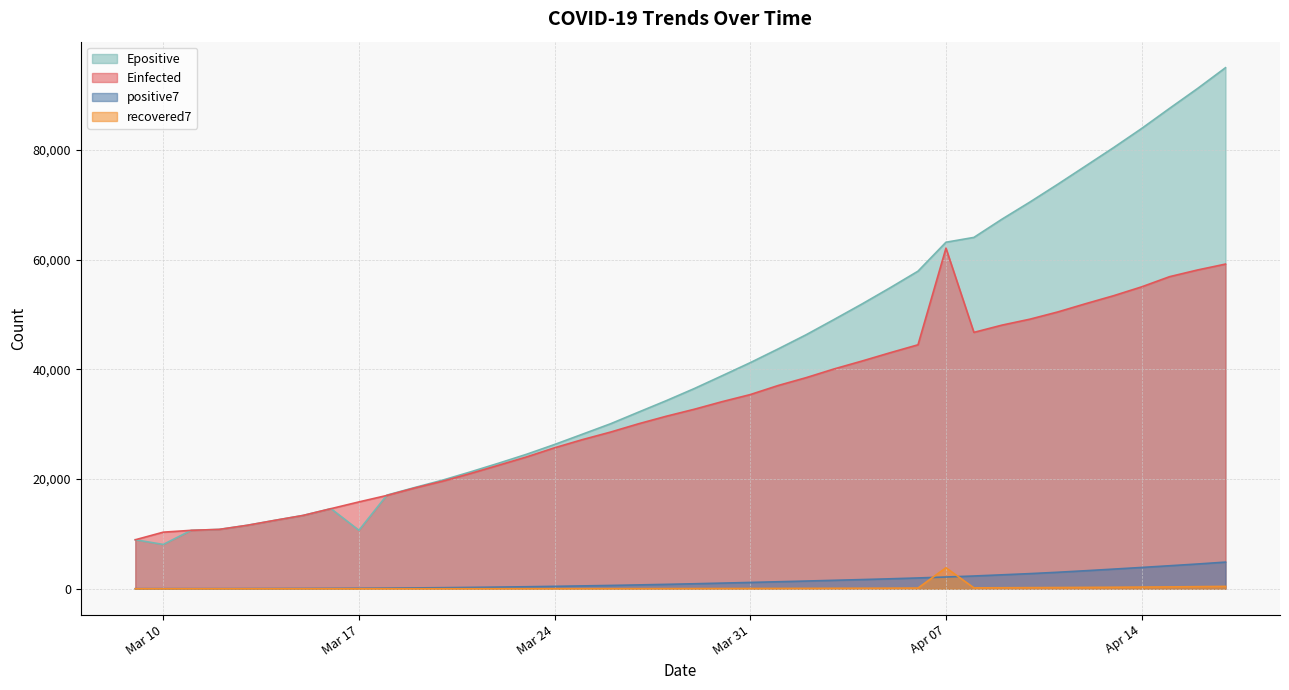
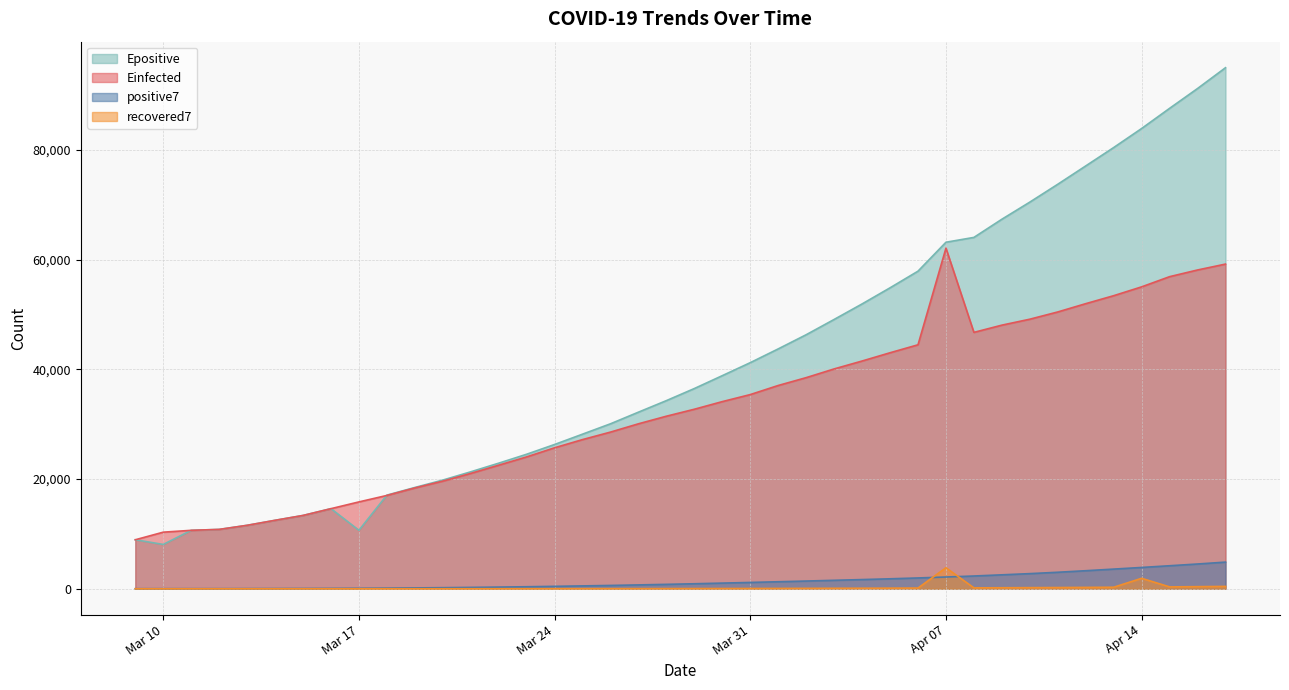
  {
    "Epositive": {
      "Mar 10": "8,000",
      "Mar 17": "11,000",
      "Mar 24": "26,000",
      "Mar 31": "41,000",
      "Apr 07": "63,000",
      "Apr 14": "84,000"
    },
    "Einfected": {
      "Mar 10": "10,000",
      "Mar 17": "16,000",
      "Mar 24": "26,000",
      "Mar 31": "35,000",
      "Apr 07": "62,000",
      "Apr 14": "55,000"
    },
    "positive7": {
      "Mar 31": "1,000",
      "Apr 07": "2,000",
      "Apr 14": "4,000"
    },
    "recovered7": {
      "Mar 31": "0",
      "Apr 07": "4,000",
-     "Apr 14": "0"
+     "Apr 14": "2,000"
    }
  }
